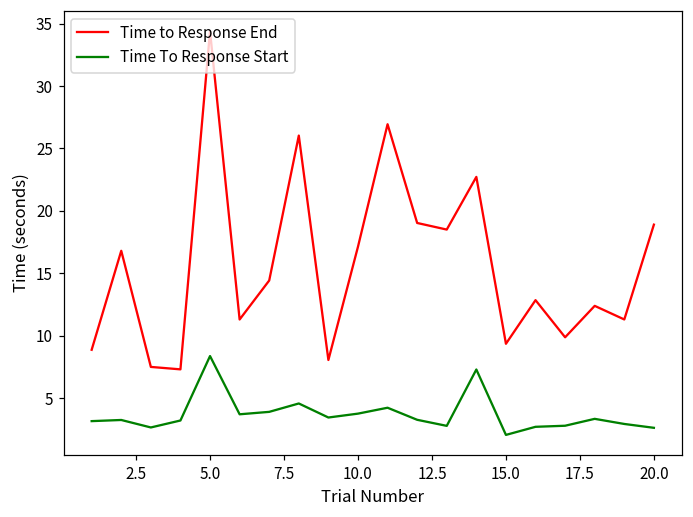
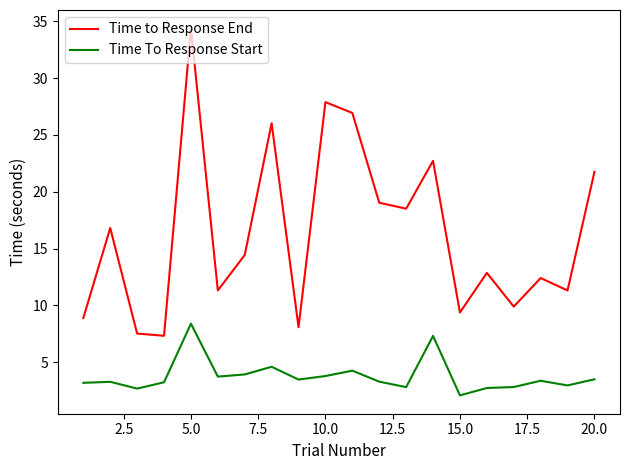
  {
    "Time to Response End": {
-     "10.0": 17.1,
+     "10.0": 27.9,
      "15.0": 9.4,
-     "20.0": 18.9
+     "20.0": 21.8
    },
    "Time To Response Start": {
      "5.0": 8.4,
      "10.0": 3.8,
      "15.0": 2.1,
-     "20.0": 2.6
+     "20.0": 3.5
    }
  }
